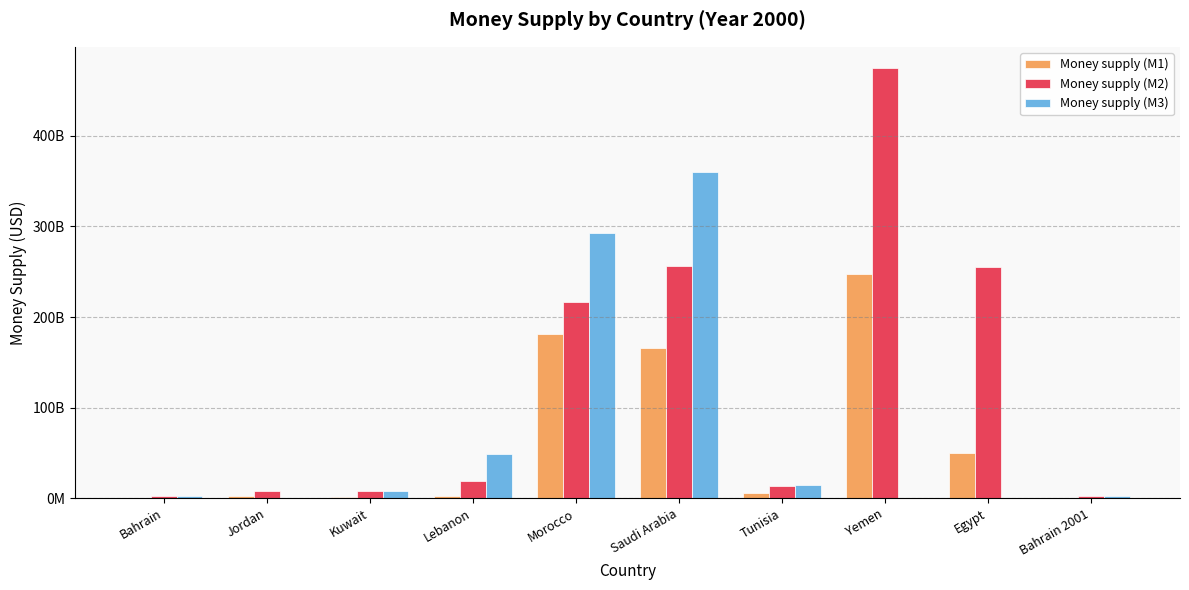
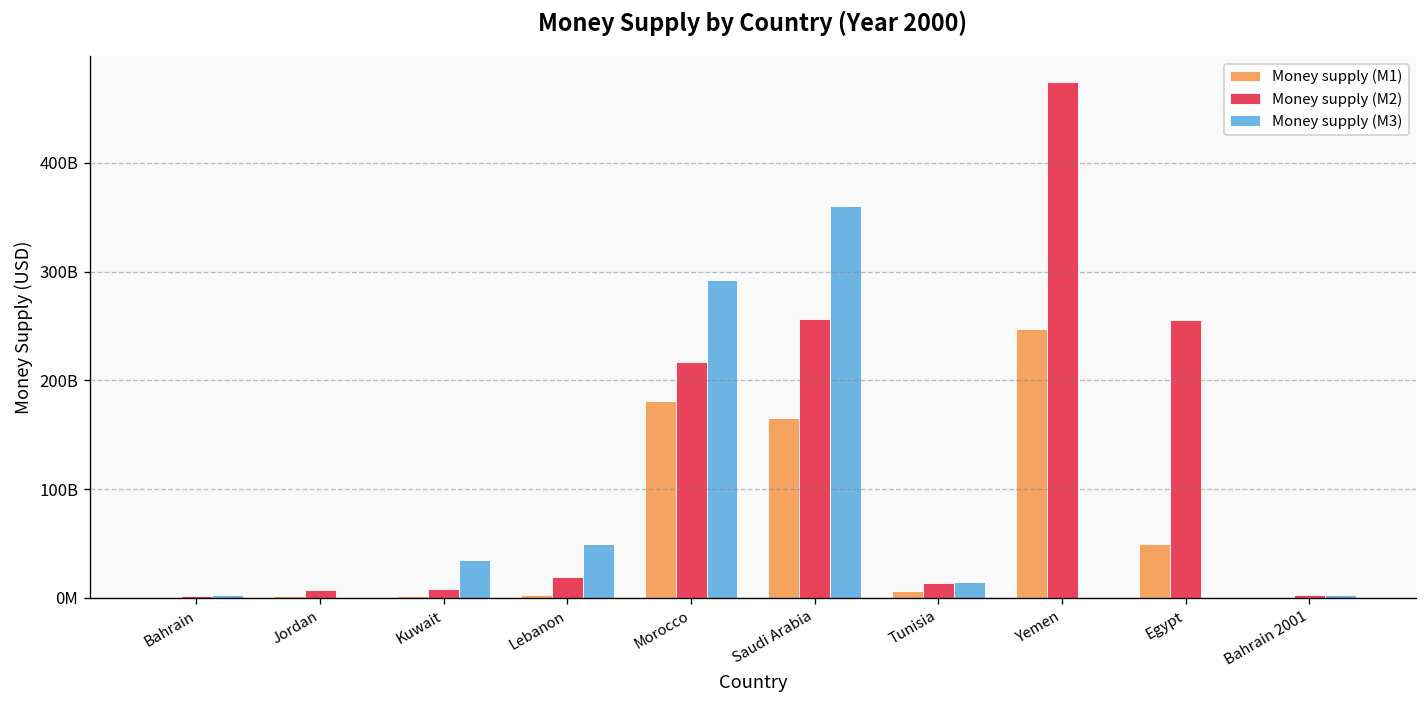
  {
    "Money supply (M1)": {
      "Morocco": 180000000000,
      "Saudi Arabia": 170000000000,
      "Tunisia": 10000000000,
      "Yemen": 250000000000,
      "Egypt": 50000000000
    },
    "Money supply (M2)": {
      "Jordan": 10000000000,
      "Kuwait": 10000000000,
      "Lebanon": 20000000000,
      "Morocco": 220000000000,
      "Saudi Arabia": 260000000000,
      "Tunisia": 10000000000,
      "Yemen": 470000000000,
      "Egypt": 260000000000
    },
    "Money supply (M3)": {
      "Jordan": 0,
-     "Kuwait": 10000000000,
+     "Kuwait": 30000000000,
      "Lebanon": 50000000000,
      "Morocco": 290000000000,
      "Saudi Arabia": 360000000000,
      "Tunisia": 10000000000,
      "Yemen": 0,
      "Egypt": 0,
      "Bahrain 2001": 0
    }
  }
